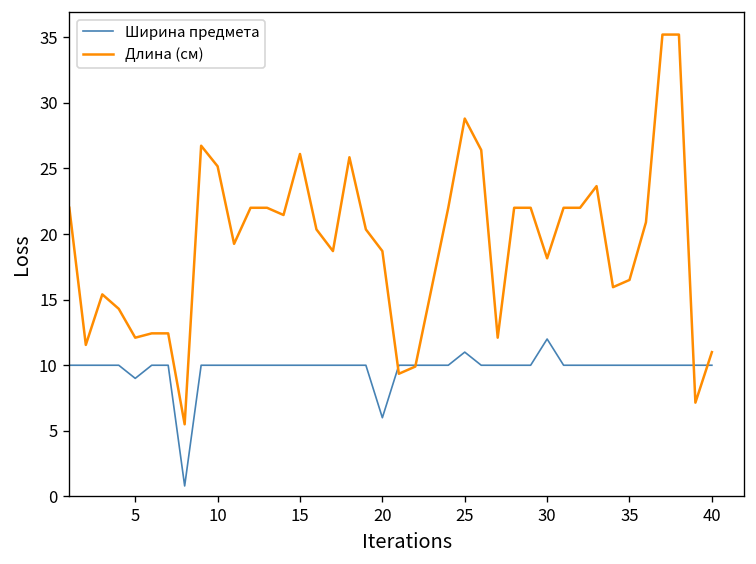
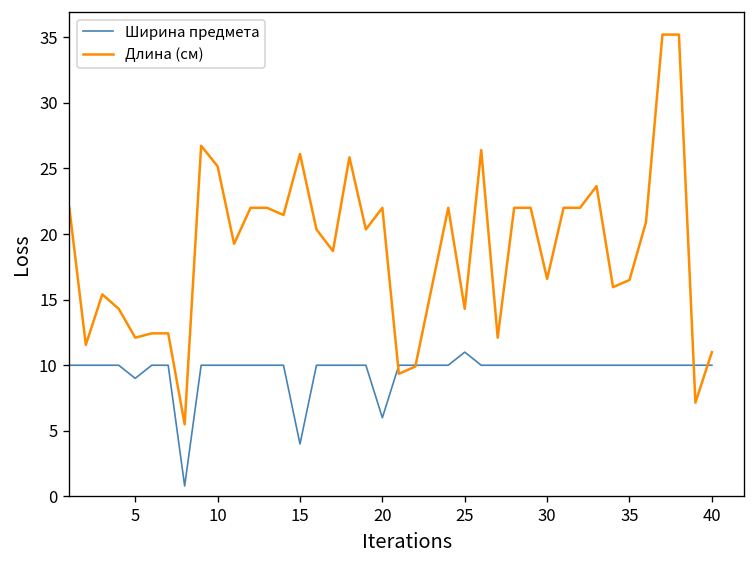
  {
    "Ширина предмета": {
      "5": 9,
      "10": 10,
-     "15": 10,
+     "15": 4,
      "20": 6,
      "25": 11,
-     "30": 12,
+     "30": 10,
      "35": 10,
      "40": 10
    },
    "Длина (см)": {
      "5": 12.1,
      "10": 25.2,
      "15": 26.1,
-     "20": 18.7,
-     "25": 28.8,
-     "30": 18.2,
+     "20": 22.0,
+     "25": 14.3,
+     "30": 16.6,
      "35": 16.5,
      "40": 11.0
    }
  }
